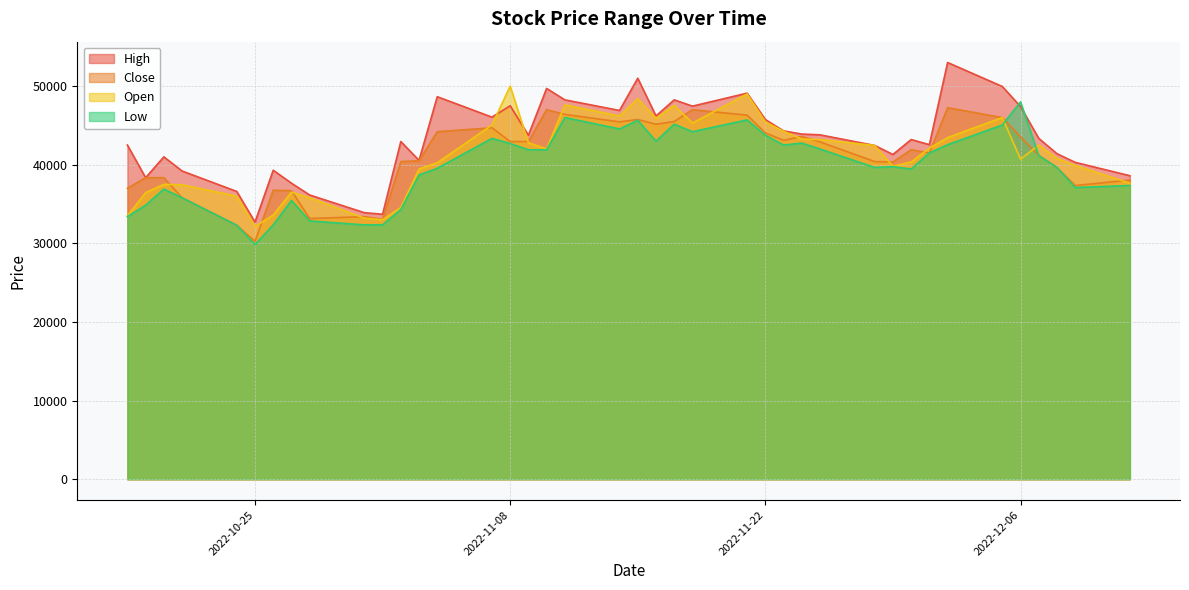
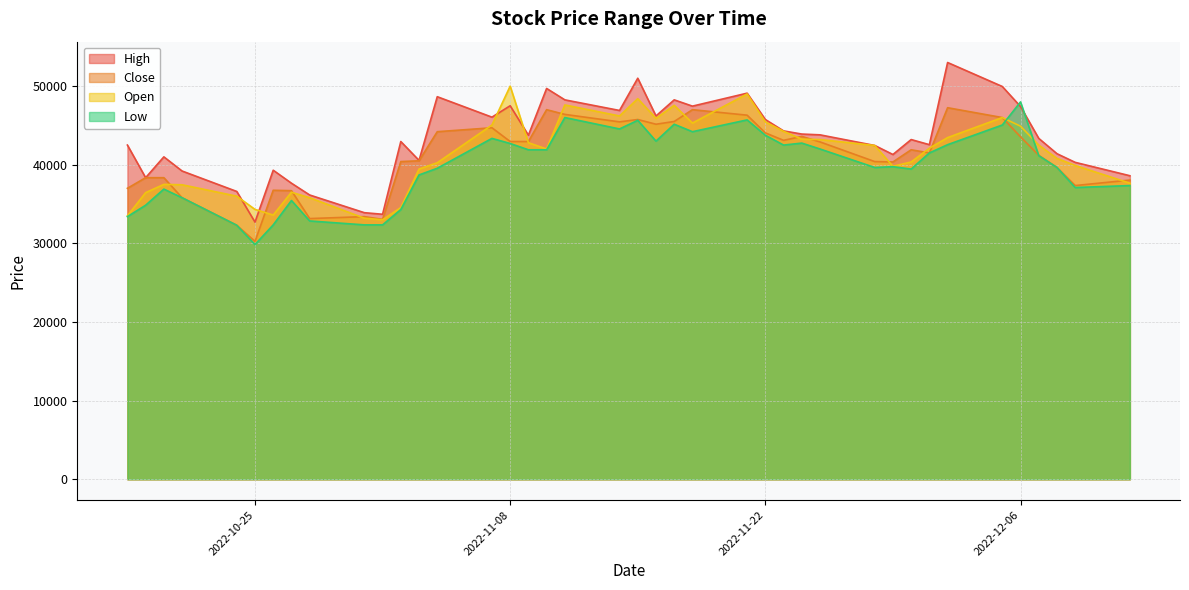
  {
    "Open": {
-     "2022-10-25": 32000,
+     "2022-10-25": 34000,
      "2022-11-08": 50000,
-     "2022-12-06": 41000
+     "2022-12-06": 45000
    },
    "Low": {
      "2022-10-25": 30000,
      "2022-12-06": 48000
    }
  }
